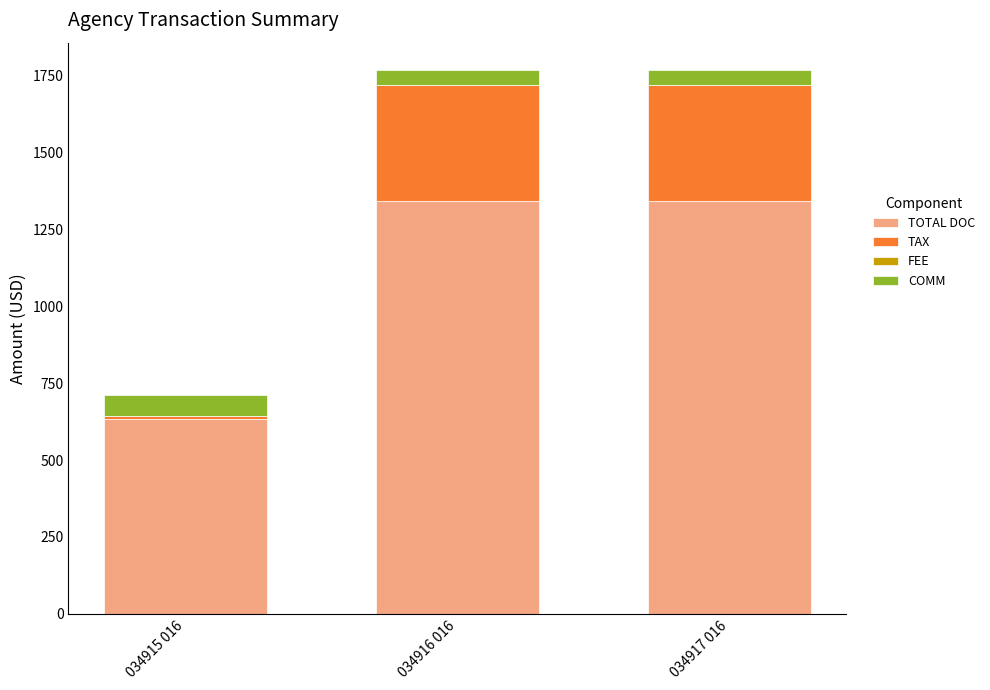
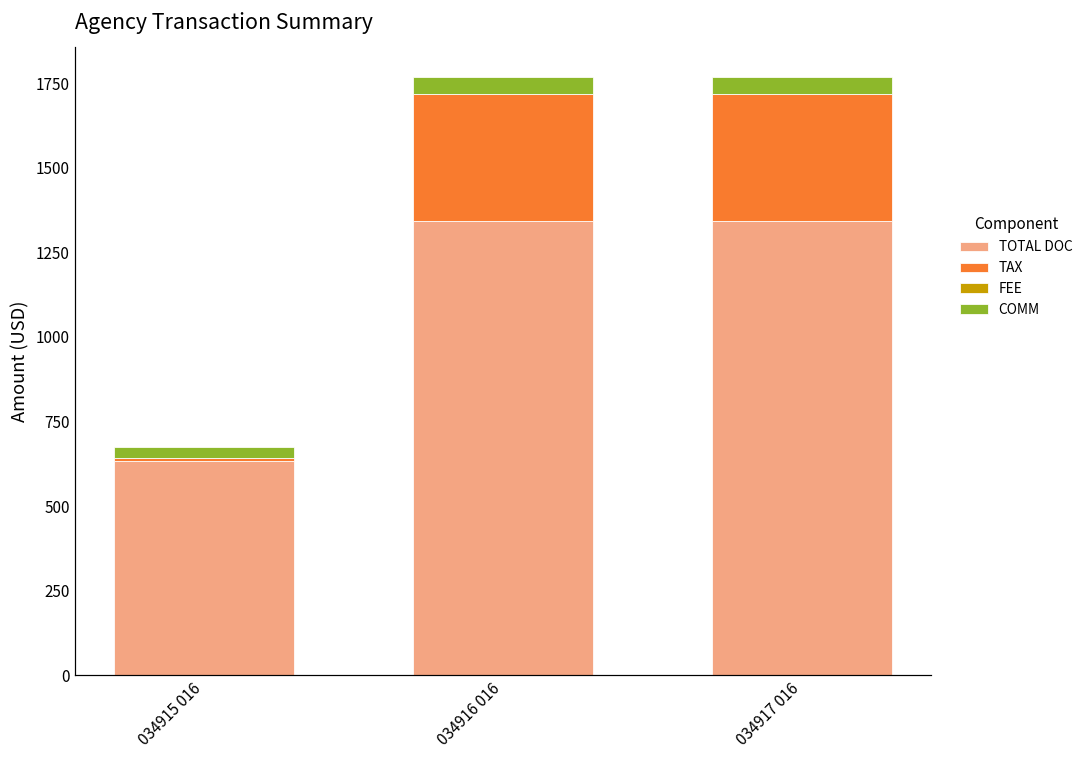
  {
    "TOTAL DOC": {
      "034915 016": 630,
      "034916 016": 1340,
      "034917 016": 1340
    },
    "COMM": {
-     "034915 016": 70,
+     "034915 016": 30,
      "034916 016": 50,
      "034917 016": 50
    }
  }
